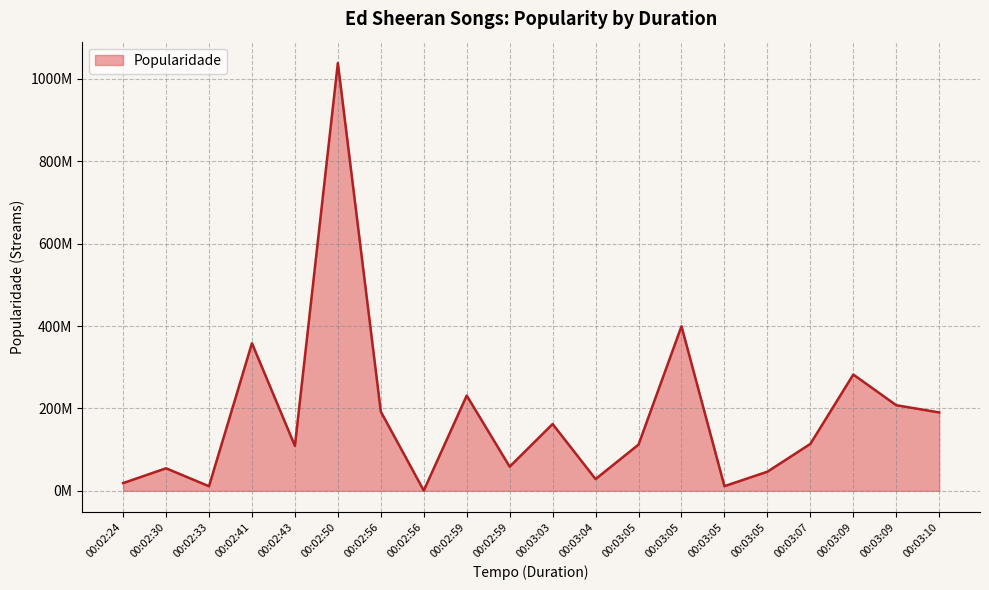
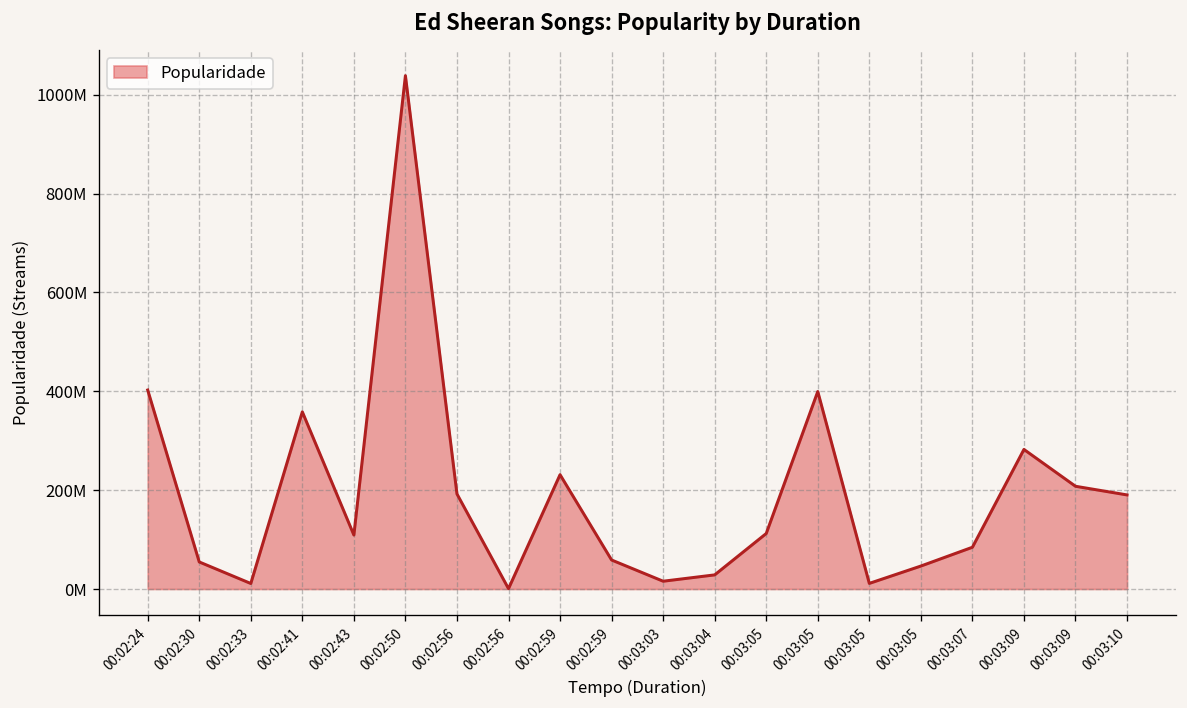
  {
-   "00:02:24": 20000000,
+   "00:02:24": 400000000,
    "00:02:30": 50000000,
    "00:02:33": 10000000,
    "00:02:41": 360000000,
    "00:02:43": 110000000,
    "00:02:50": 1040000000,
-   "00:03:03": 160000000,
+   "00:03:03": 20000000,
    "00:03:04": 30000000,
-   "00:03:07": 110000000,
+   "00:03:07": 80000000,
    "00:03:10": 190000000
  }
